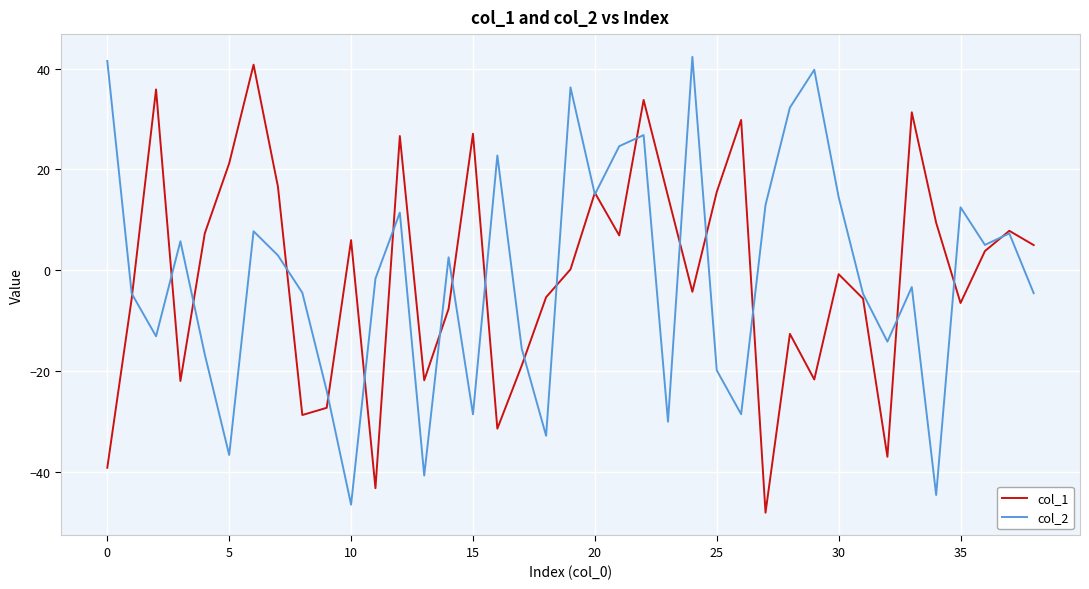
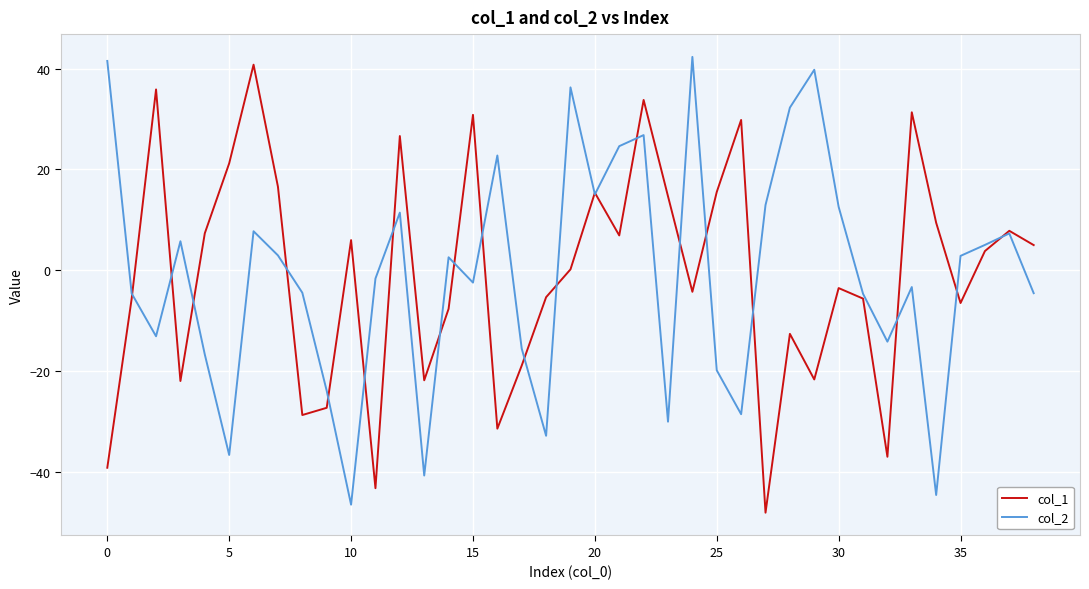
  {
    "col_1": {
      "0": -39,
      "5": 21,
      "10": 6,
-     "15": 27,
+     "15": 31,
      "25": 16,
-     "30": -1,
+     "30": -4,
      "35": -7
    },
    "col_2": {
      "0": 42,
      "5": -37,
      "10": -47,
-     "15": -29,
+     "15": -2,
      "25": -20,
-     "30": 15,
-     "35": 12
+     "30": 13,
+     "35": 3
    }
  }
